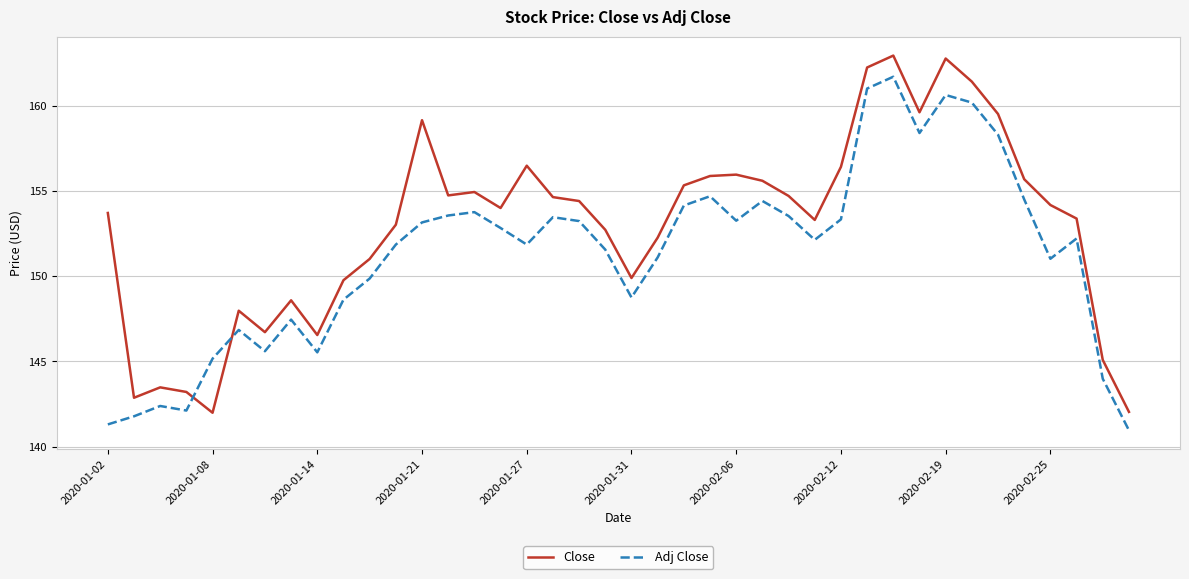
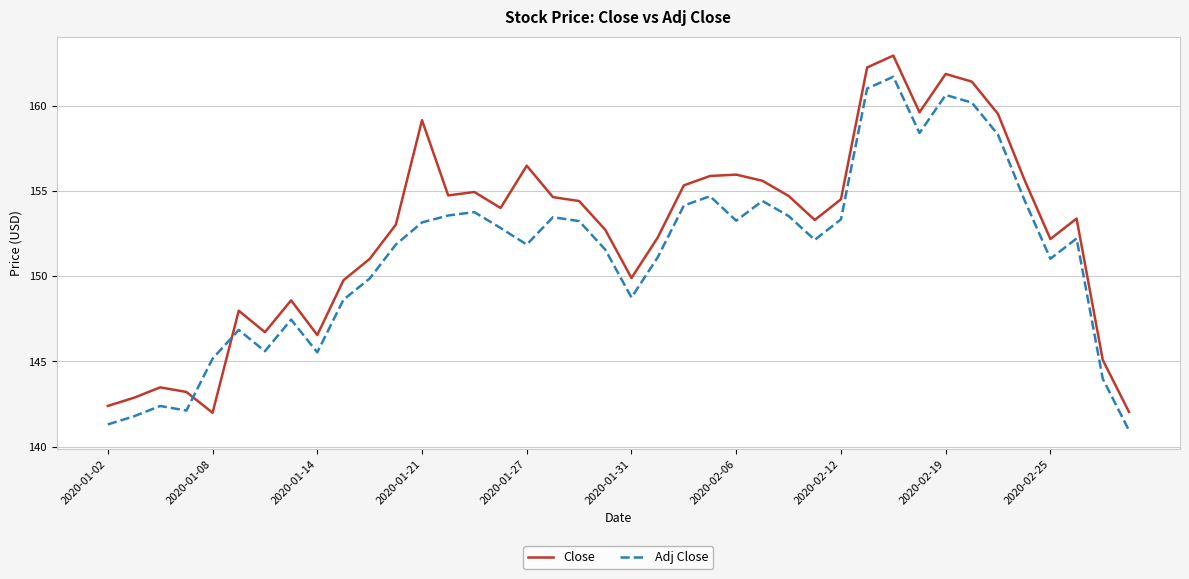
  {
    "Close": {
-     "2020-01-02": 153.7,
+     "2020-01-02": 142.4,
      "2020-01-08": 142.0,
      "2020-01-14": 146.6,
      "2020-01-21": 159.2,
      "2020-01-27": 156.5,
      "2020-01-31": 149.9,
      "2020-02-06": 156.0,
-     "2020-02-12": 156.4,
-     "2020-02-19": 162.8,
-     "2020-02-25": 154.2
+     "2020-02-12": 154.5,
+     "2020-02-19": 161.9,
+     "2020-02-25": 152.2
    },
    "Adj Close": {
      "2020-01-02": 141.3,
      "2020-01-08": 145.2,
      "2020-01-14": 145.5,
      "2020-01-21": 153.2,
      "2020-01-27": 151.9,
      "2020-01-31": 148.8,
      "2020-02-06": 153.3,
      "2020-02-12": 153.3,
      "2020-02-19": 160.6,
      "2020-02-25": 151.0
    }
  }
